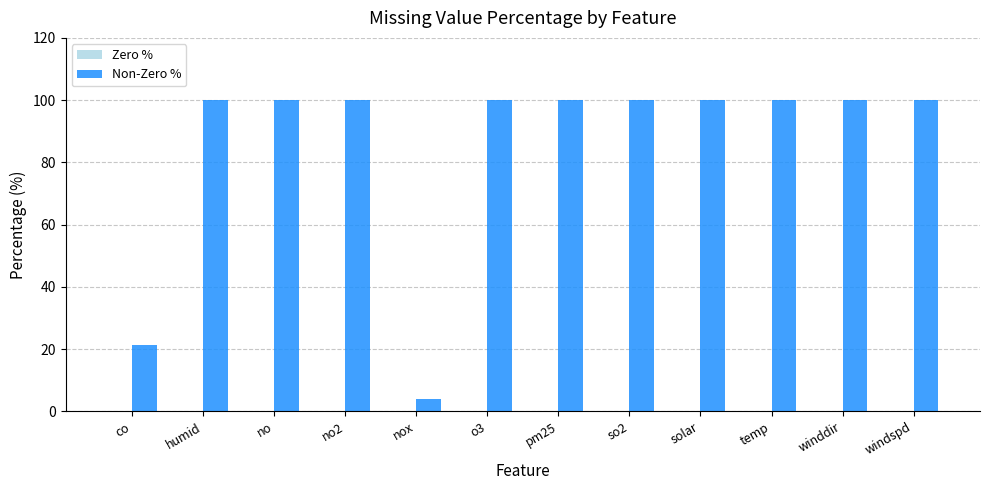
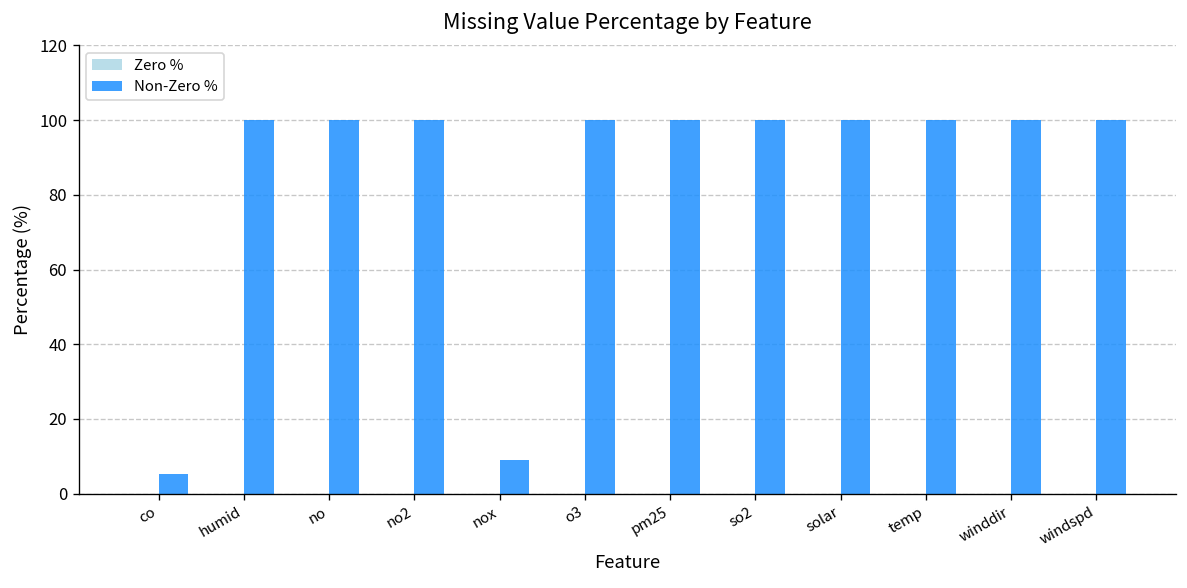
  {
    "Zero %": {
      "co": 0,
      "humid": 0,
      "no": 0,
      "no2": 0,
      "nox": 0,
      "o3": 0,
      "pm25": 0,
      "so2": 0,
      "solar": 0,
      "temp": 0,
      "winddir": 0,
      "windspd": 0
    },
    "Non-Zero %": {
-     "co": 21,
+     "co": 5,
      "humid": 100,
      "no": 100,
      "no2": 100,
-     "nox": 4,
+     "nox": 9,
      "o3": 100,
      "pm25": 100,
      "so2": 100,
      "solar": 100,
      "temp": 100,
      "winddir": 100,
      "windspd": 100
    }
  }
